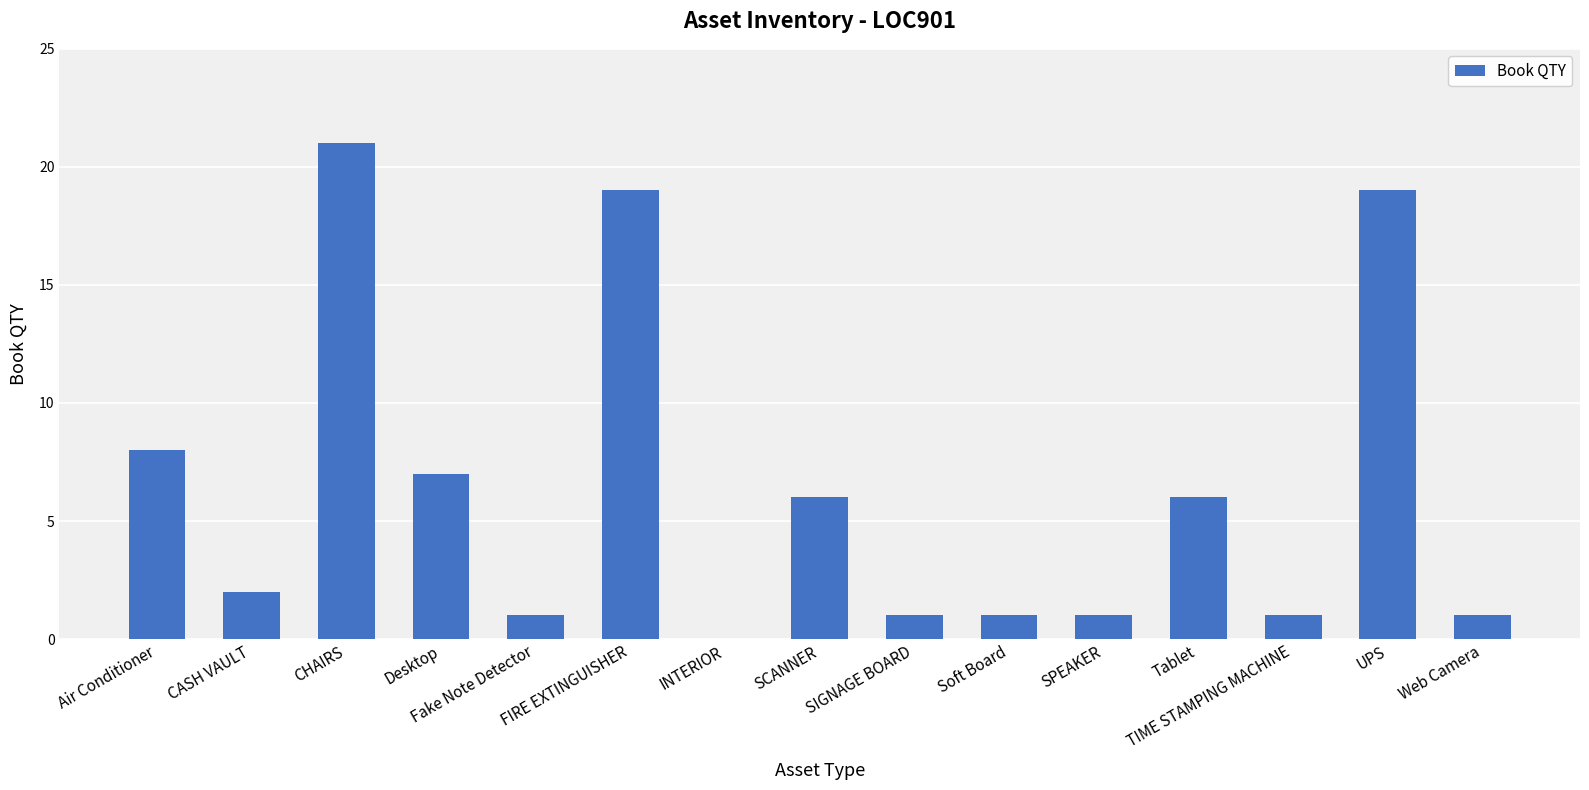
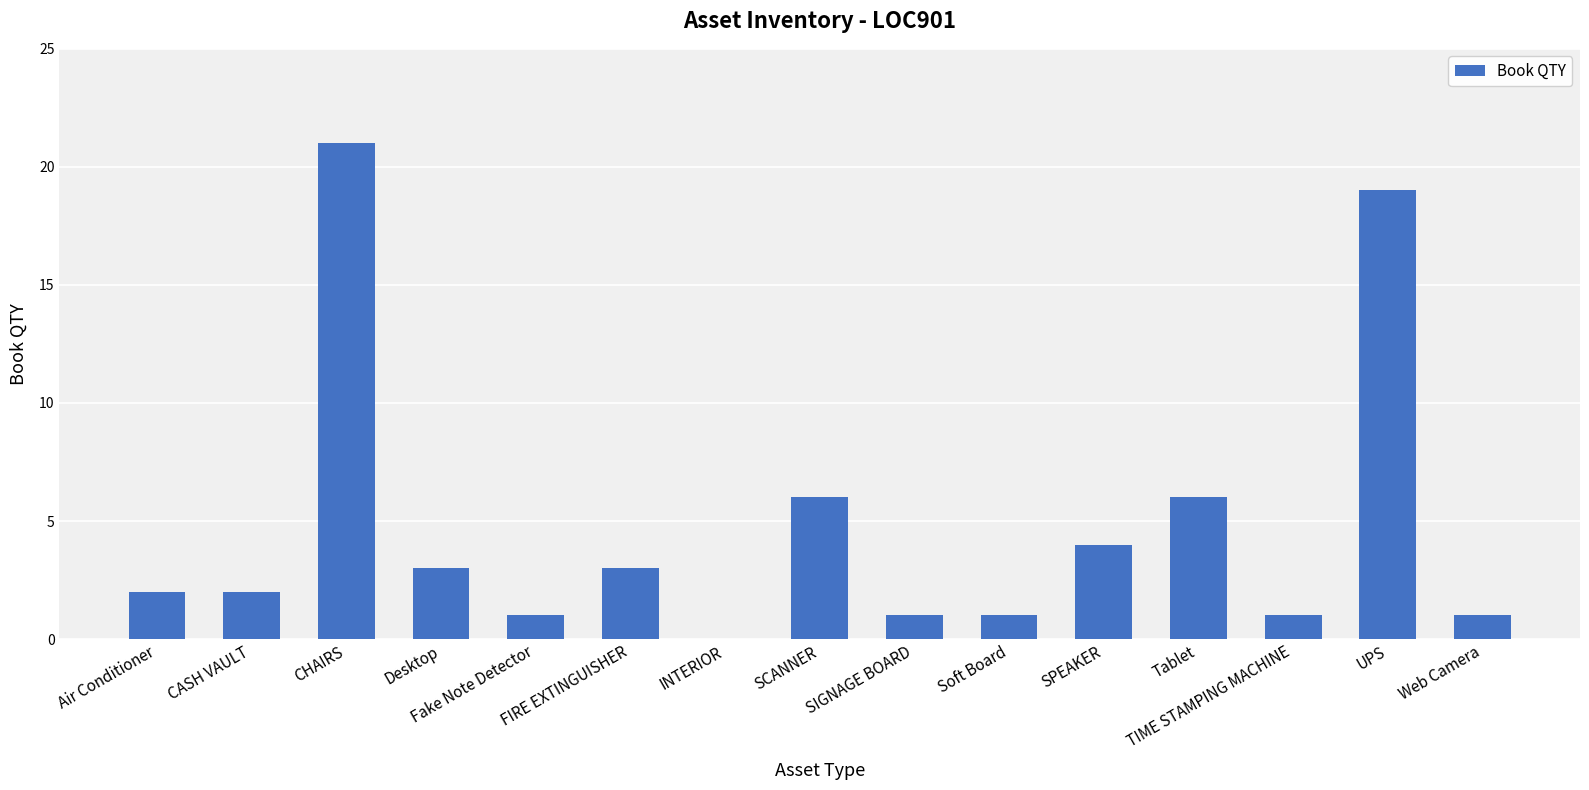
  {
-   "Air Conditioner": 8,
+   "Air Conditioner": 2,
    "CASH VAULT": 2,
    "CHAIRS": 21,
-   "Desktop": 7,
+   "Desktop": 3,
    "Fake Note Detector": 1,
-   "FIRE EXTINGUISHER": 19,
+   "FIRE EXTINGUISHER": 3,
    "INTERIOR": 0,
    "SCANNER": 6,
    "SIGNAGE BOARD": 1,
    "Soft Board": 1,
-   "SPEAKER": 1,
+   "SPEAKER": 4,
    "Tablet": 6,
    "TIME STAMPING MACHINE": 1,
    "UPS": 19,
    "Web Camera": 1
  }
